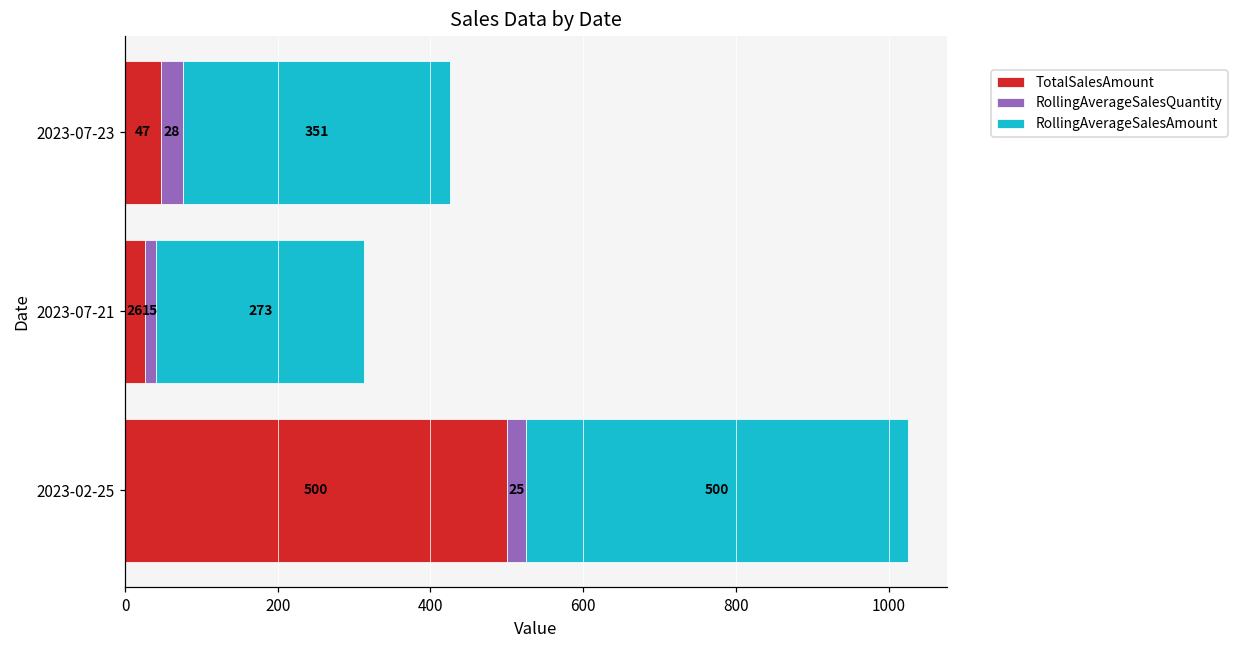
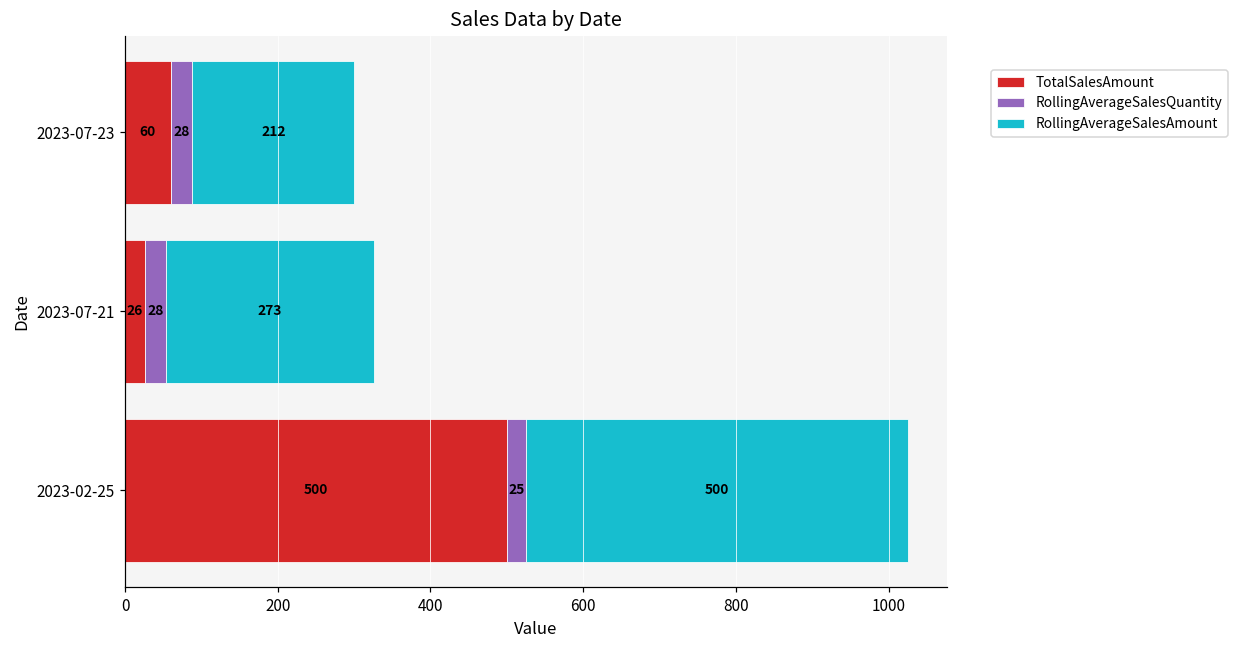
  {
    "TotalSalesAmount": {
-     "2023-07-23": 47,
+     "2023-07-23": 60,
      "2023-07-21": 26,
      "2023-02-25": 500
    },
    "RollingAverageSalesQuantity": {
      "2023-07-23": 28,
-     "2023-07-21": 15,
+     "2023-07-21": 28,
      "2023-02-25": 25
    },
    "RollingAverageSalesAmount": {
-     "2023-07-23": 351,
+     "2023-07-23": 212,
      "2023-07-21": 273,
      "2023-02-25": 500
    }
  }
